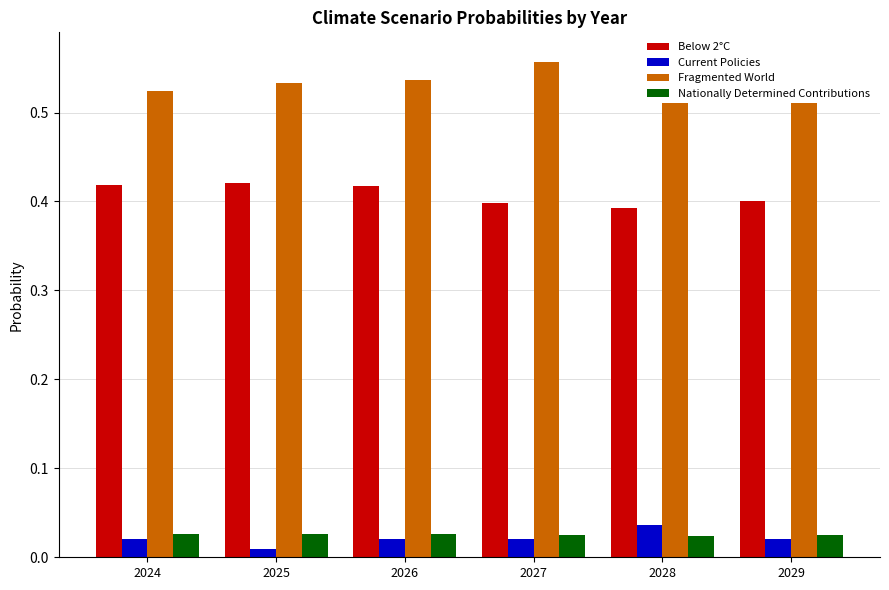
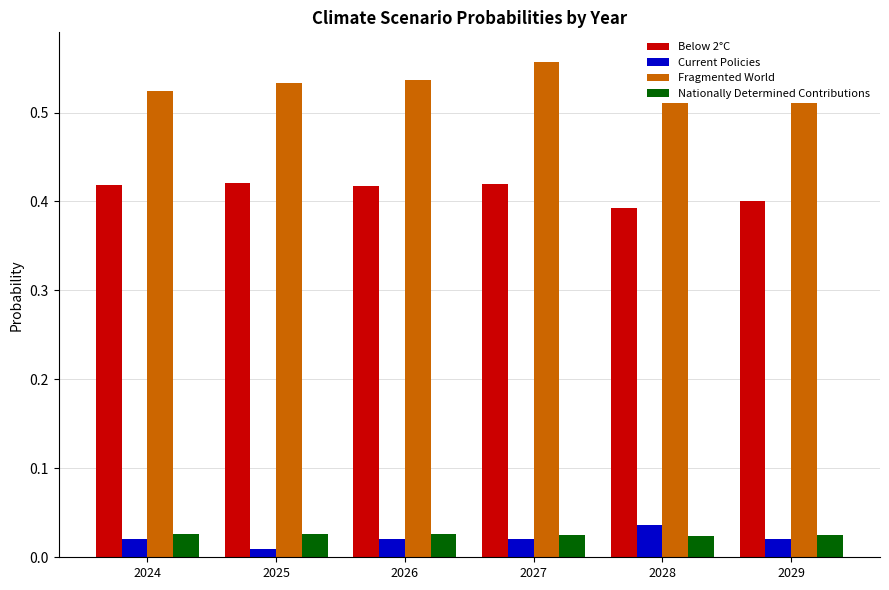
  {
    "Below 2°C": {
      "2024": 0.42,
      "2025": 0.42,
      "2026": 0.42,
-     "2027": 0.40,
+     "2027": 0.42,
      "2028": 0.39,
      "2029": 0.40
    },
    "Current Policies": {
      "2024": 0.02,
      "2025": 0.01,
      "2026": 0.02,
      "2027": 0.02,
      "2028": 0.04,
      "2029": 0.02
    },
    "Fragmented World": {
      "2024": 0.52,
      "2025": 0.53,
      "2026": 0.54,
      "2027": 0.56
    },
    "Nationally Determined Contributions": {
      "2024": 0.03,
      "2025": 0.03,
      "2026": 0.03,
      "2027": 0.02,
      "2028": 0.02,
      "2029": 0.02
    }
  }
